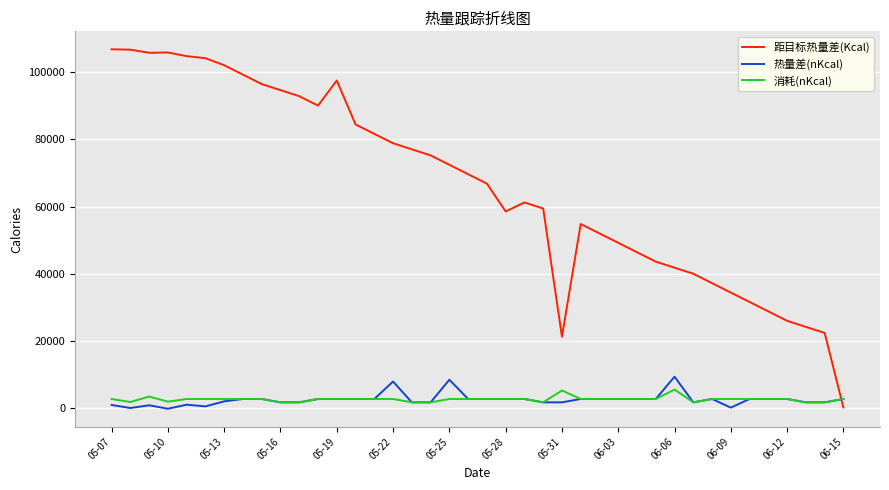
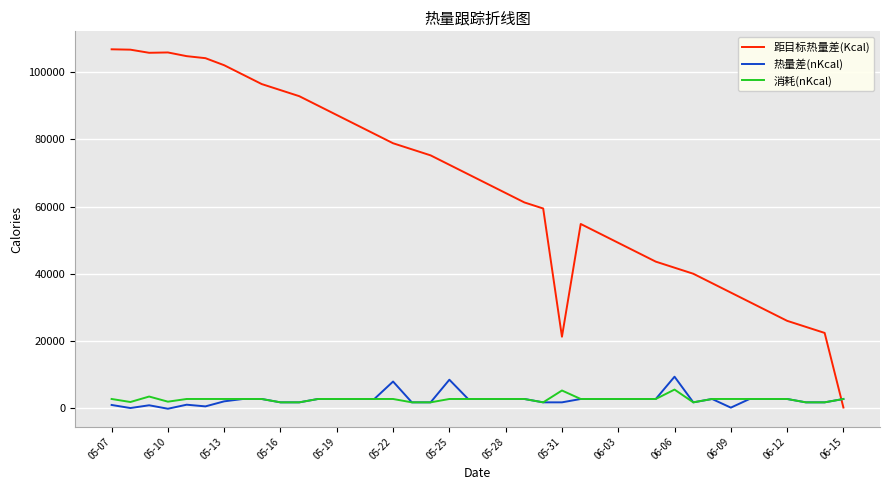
  {
    "距目标热量差(Kcal)": {
      "05-07": 107000,
      "05-10": 106000,
      "05-13": 102000,
      "05-16": 95000,
-     "05-19": 97000,
+     "05-19": 87000,
      "05-22": 79000,
      "05-25": 72000,
-     "05-28": 59000,
+     "05-28": 64000,
      "05-31": 21000,
      "06-03": 49000,
      "06-06": 42000,
      "06-09": 34000,
      "06-12": 26000,
      "06-15": 0
    },
    "热量差(nKcal)": {
      "05-07": 1000,
      "05-10": 0,
      "05-22": 8000,
      "05-25": 9000,
      "05-31": 2000,
      "06-06": 9000,
      "06-09": 0
    },
    "消耗(nKcal)": {
      "05-07": 3000,
      "05-10": 2000,
      "05-22": 3000,
      "05-25": 3000,
      "05-31": 5000,
      "06-06": 6000,
      "06-09": 3000
    }
  }
